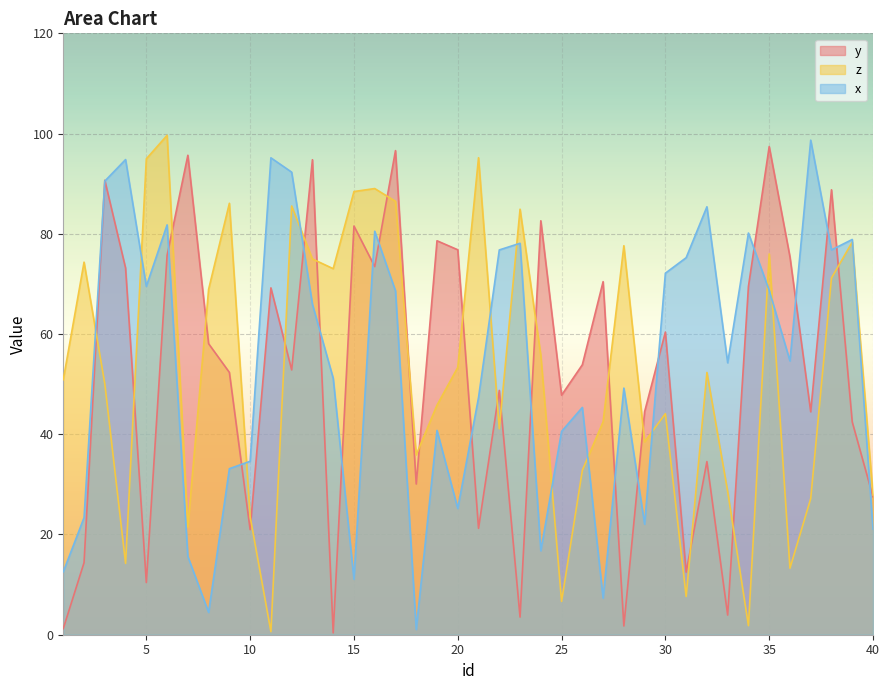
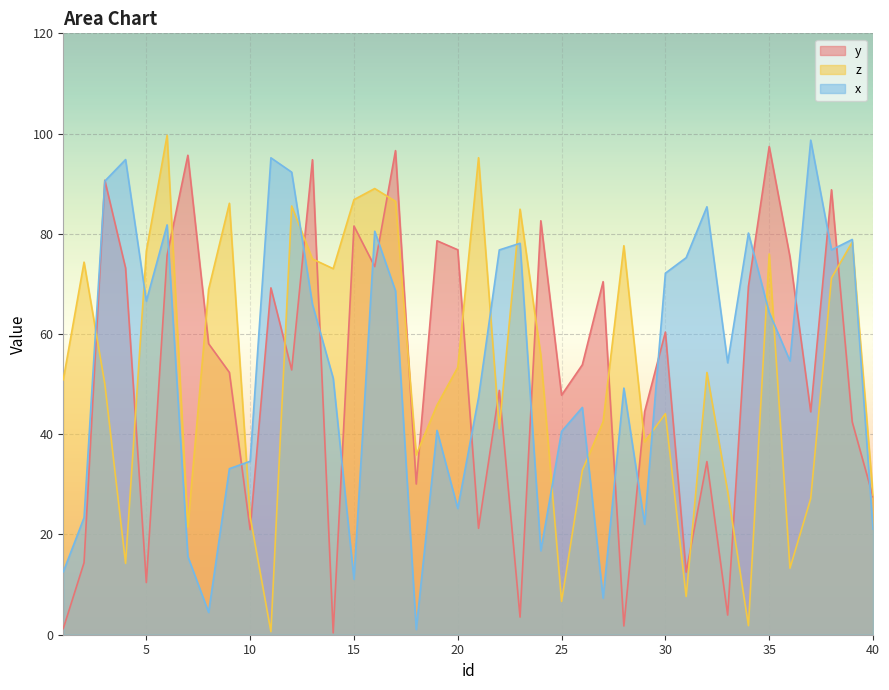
  {
    "y": {
      "5": 10,
      "10": 21,
      "15": 82,
      "20": 77,
      "25": 48,
      "30": 60,
      "35": 97
    },
    "z": {
-     "5": 95,
+     "5": 77,
      "10": 24,
-     "15": 88,
+     "15": 87,
      "20": 53,
      "25": 7,
      "30": 44,
      "35": 76
    },
    "x": {
-     "5": 70,
+     "5": 67,
      "10": 35,
      "15": 11,
      "20": 25,
      "25": 41,
      "30": 72,
-     "35": 69,
+     "35": 64,
      "40": 21
    }
  }
